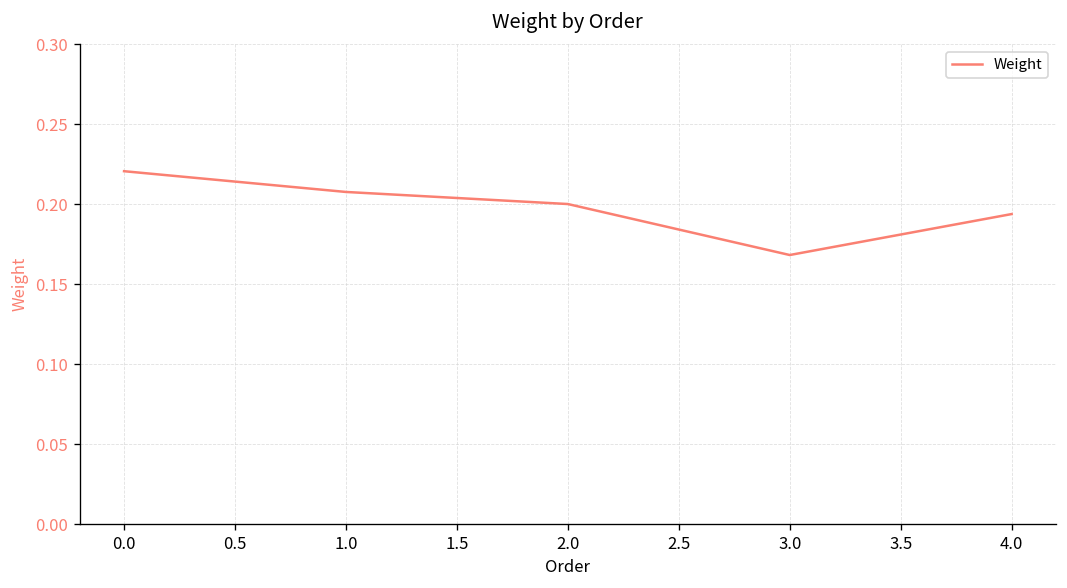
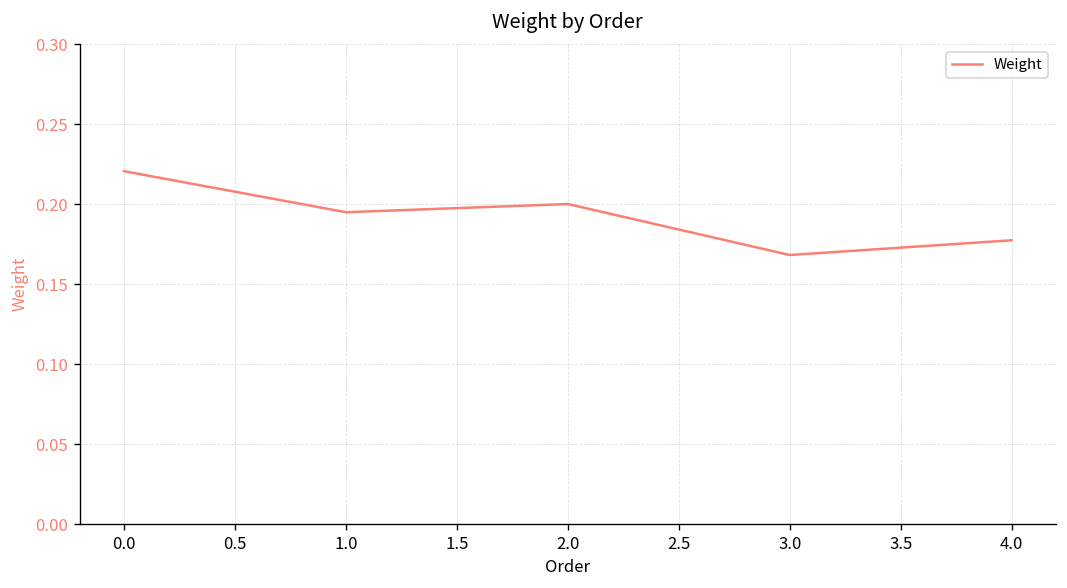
  {
    "0.0": 0.221,
-   "1.0": 0.208,
+   "1.0": 0.195,
    "2.0": 0.200,
    "3.0": 0.168,
-   "4.0": 0.194
+   "4.0": 0.177
  }
